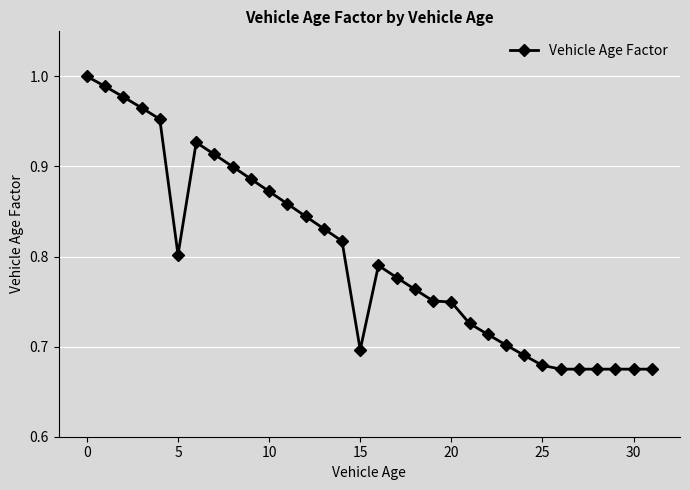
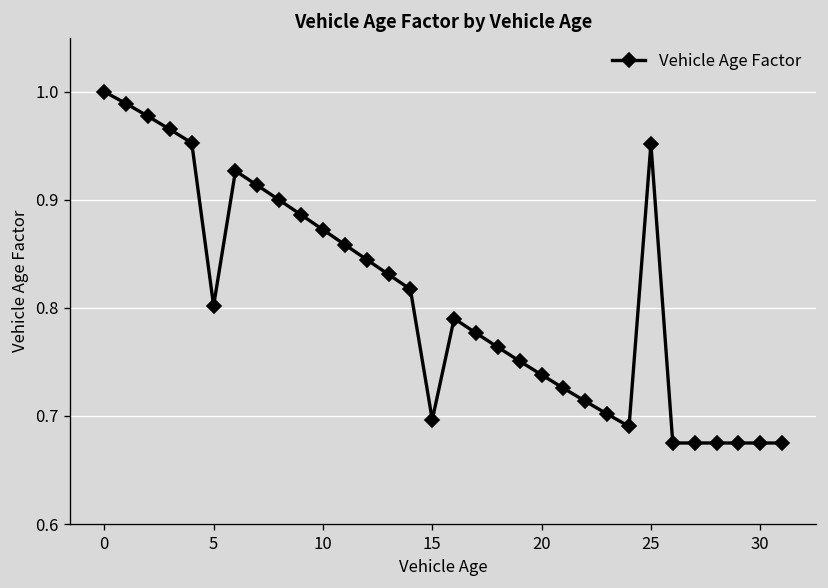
  {
    "0": 1.00,
    "5": 0.80,
    "10": 0.87,
    "15": 0.70,
-   "20": 0.75,
-   "25": 0.68,
+   "20": 0.74,
+   "25": 0.95,
    "30": 0.68
  }
